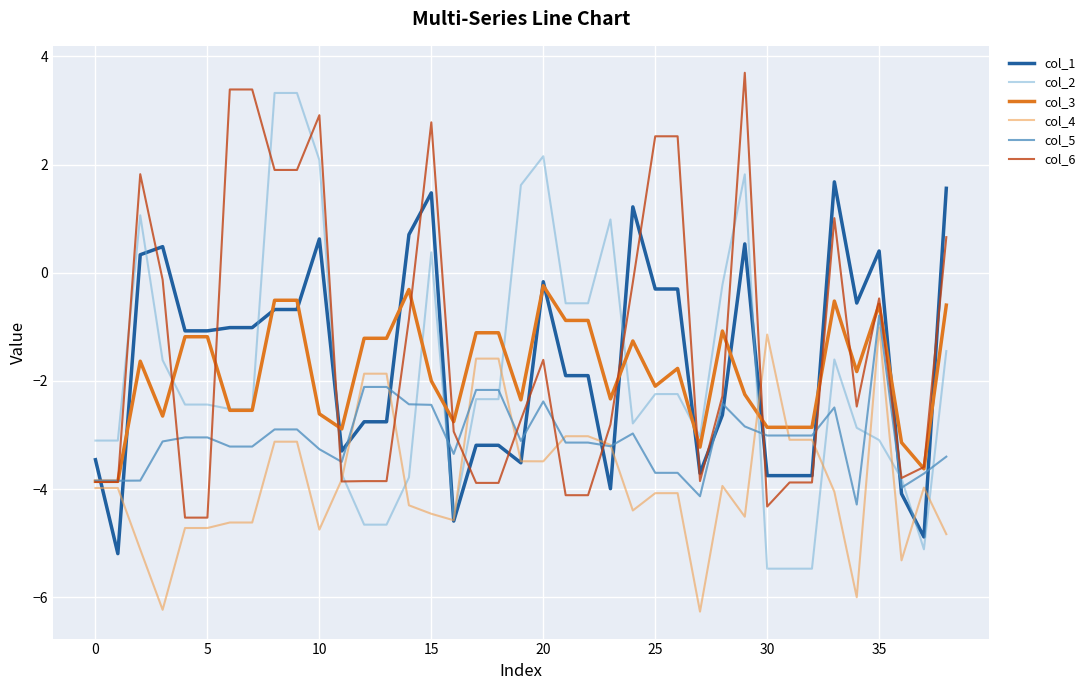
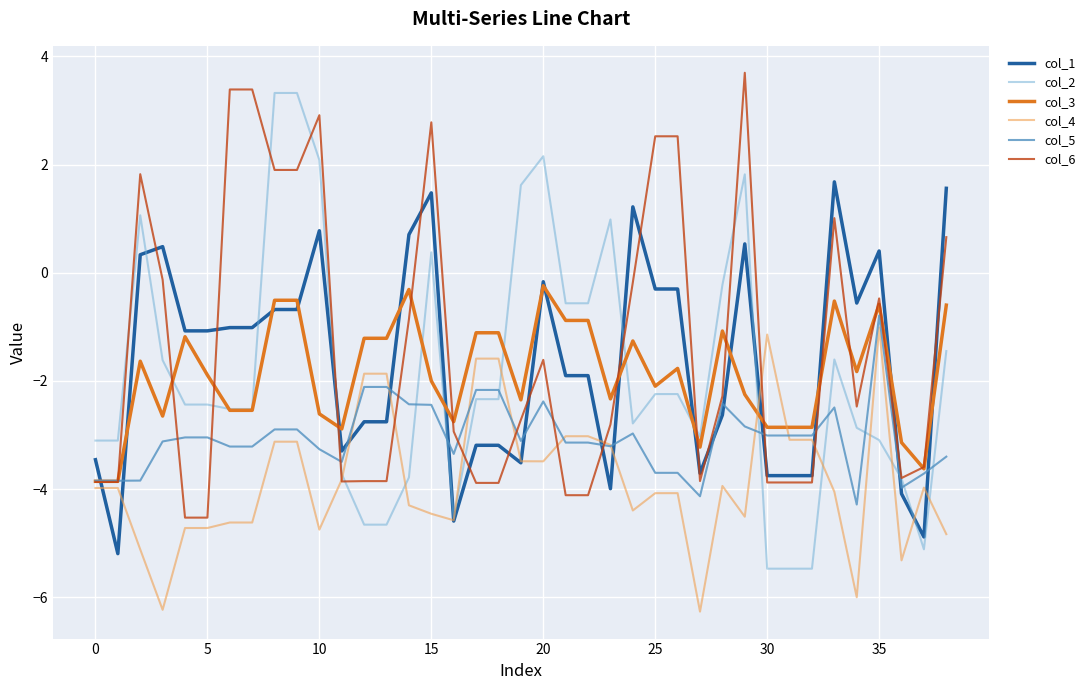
  {
    "col_1": {
      "0": -3.5,
      "5": -1.1,
-     "10": 0.6,
+     "10": 0.8,
      "15": 1.5,
      "20": -0.2,
      "25": -0.3,
      "30": -3.7,
      "35": 0.4
    },
    "col_3": {
-     "5": -1.2,
+     "5": -1.9,
      "10": -2.6,
      "15": -2.0,
      "20": -0.2,
      "25": -2.1,
      "30": -2.9,
      "35": -0.6
    },
    "col_4": {
      "0": -4.0,
      "5": -4.7,
      "10": -4.7,
      "15": -4.5,
      "20": -3.5,
      "25": -4.1,
      "30": -1.1,
      "35": -1.0
    },
    "col_6": {
      "5": -4.5,
      "10": 2.9,
      "15": 2.8,
      "20": -1.6,
      "25": 2.5,
-     "30": -4.3,
+     "30": -3.9,
      "35": -0.5
    }
  }
